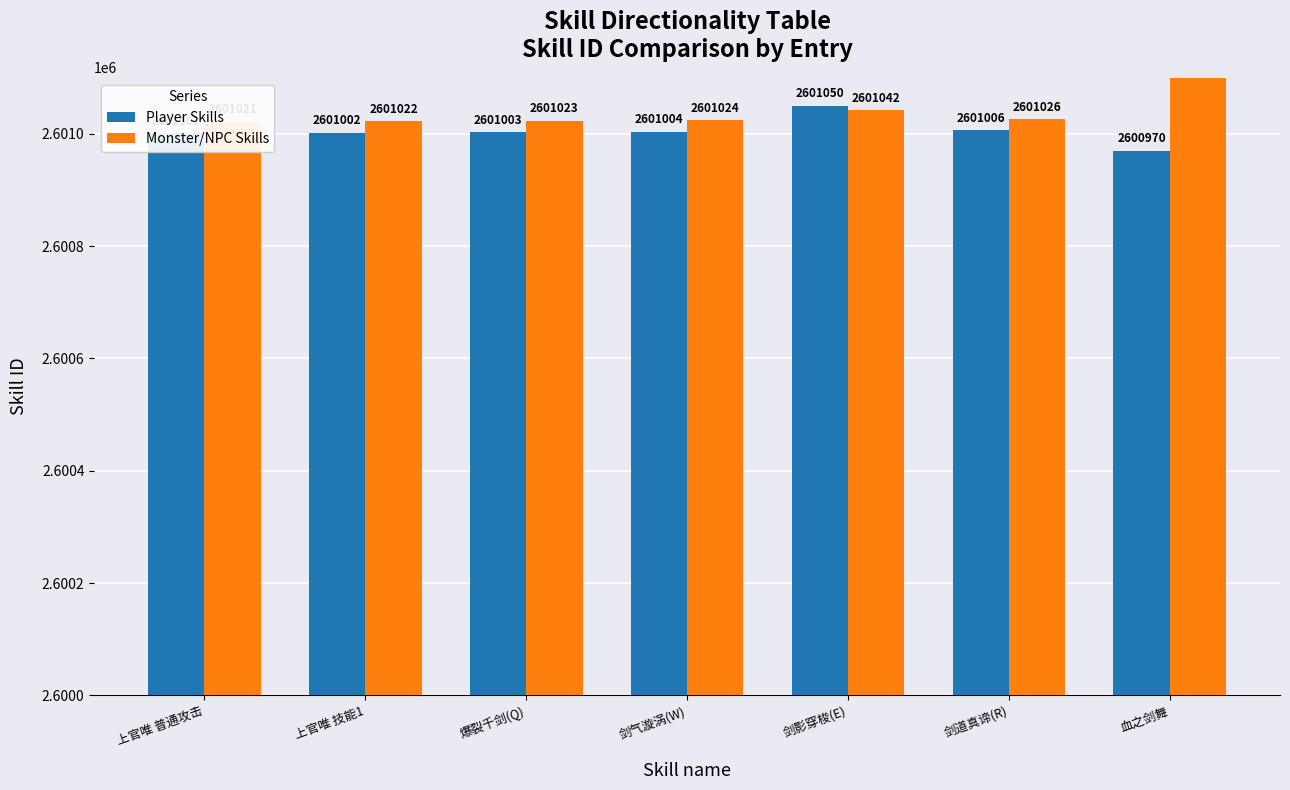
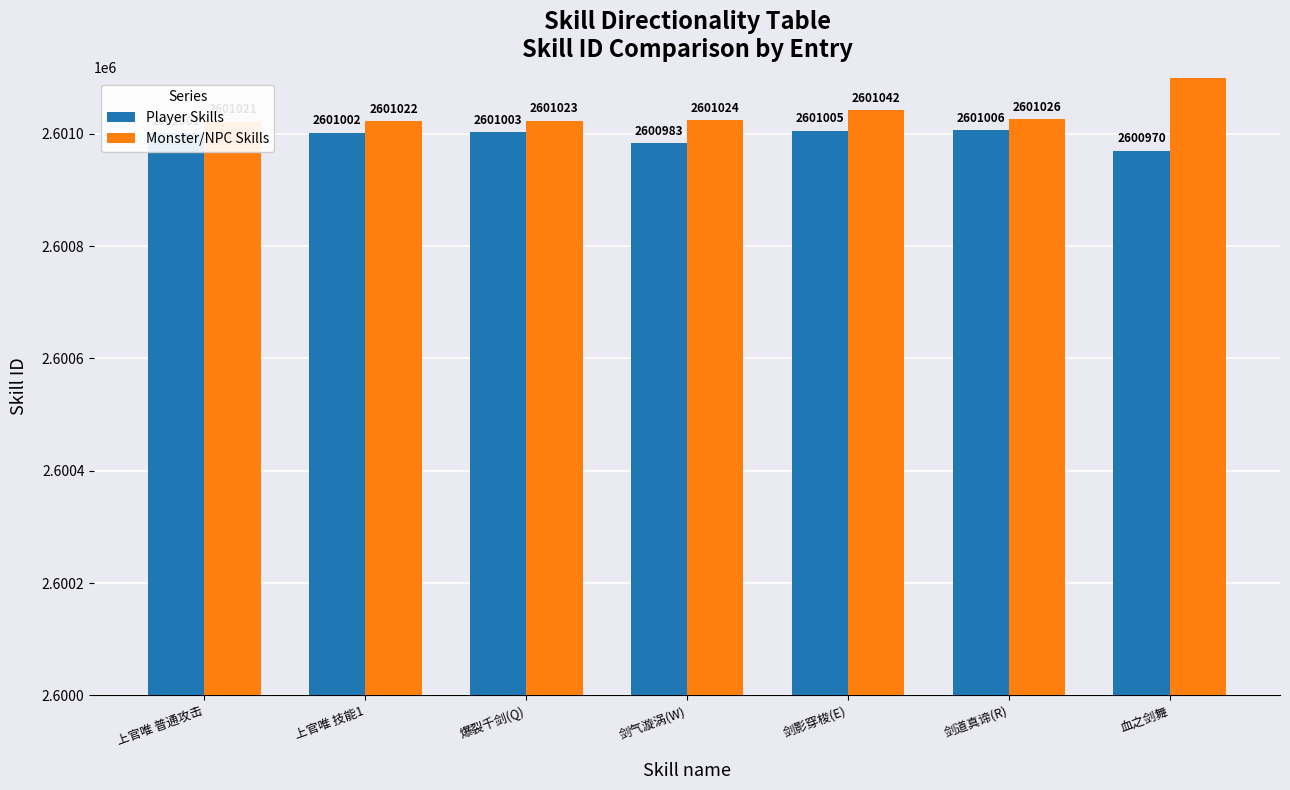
  {
    "Player Skills": {
      "上官唯 技能1": 2601002,
      "爆裂千剑(Q)": 2601003,
-     "剑气漩涡(W)": 2601004,
-     "剑影穿梭(E)": 2601050,
+     "剑气漩涡(W)": 2600983,
+     "剑影穿梭(E)": 2601005,
      "剑道真谛(R)": 2601006,
      "血之剑舞": 2600970
    },
    "Monster/NPC Skills": {
      "上官唯 技能1": 2601022,
      "爆裂千剑(Q)": 2601023,
      "剑气漩涡(W)": 2601024,
      "剑影穿梭(E)": 2601042,
      "剑道真谛(R)": 2601026
    }
  }
